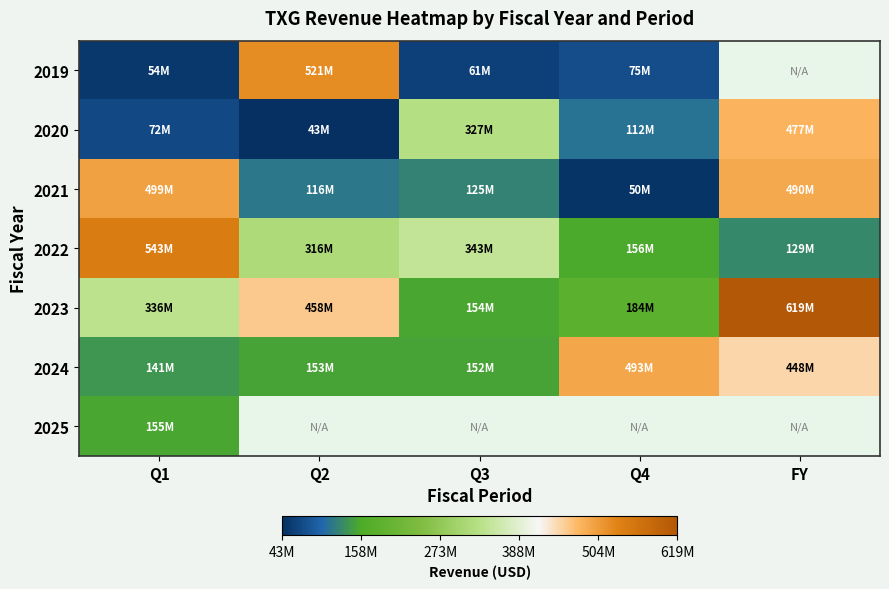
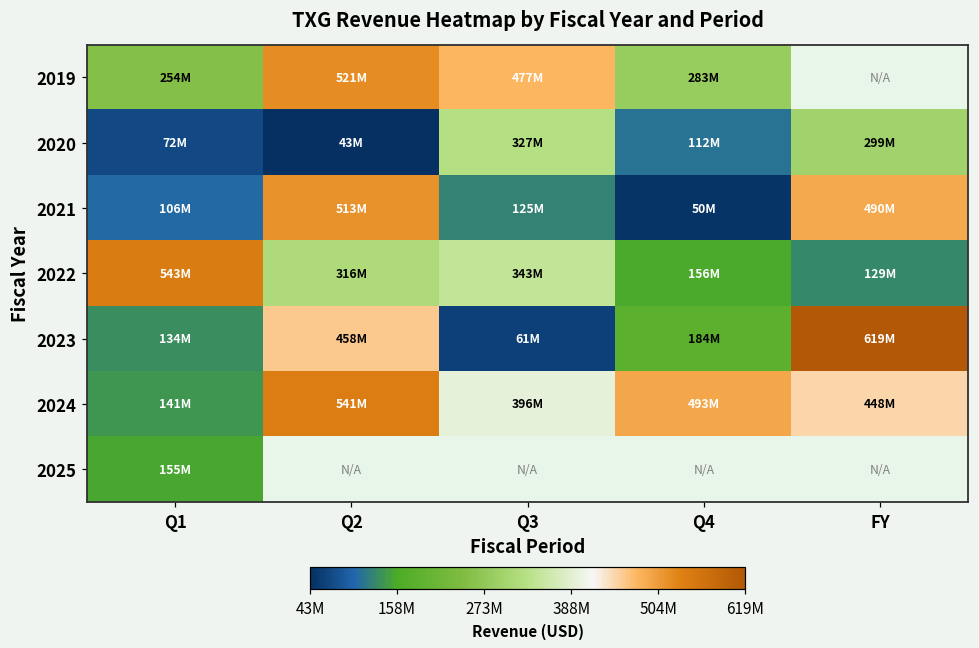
  {
    "2019": {
-     "Q1": "54M",
+     "Q1": "254M",
      "Q2": "521M",
-     "Q3": "61M",
-     "Q4": "75M"
+     "Q3": "477M",
+     "Q4": "283M"
    },
    "2020": {
      "Q1": "72M",
      "Q2": "43M",
      "Q3": "327M",
      "Q4": "112M",
-     "FY": "477M"
+     "FY": "299M"
    },
    "2021": {
-     "Q1": "499M",
-     "Q2": "116M",
+     "Q1": "106M",
+     "Q2": "513M",
      "Q3": "125M",
      "Q4": "50M",
      "FY": "490M"
    },
    "2022": {
      "Q1": "543M",
      "Q2": "316M",
      "Q3": "343M",
      "Q4": "156M",
      "FY": "129M"
    },
    "2023": {
-     "Q1": "336M",
+     "Q1": "134M",
      "Q2": "458M",
-     "Q3": "154M",
+     "Q3": "61M",
      "Q4": "184M",
      "FY": "619M"
    },
    "2024": {
      "Q1": "141M",
-     "Q2": "153M",
-     "Q3": "152M",
+     "Q2": "541M",
+     "Q3": "396M",
      "Q4": "493M",
      "FY": "448M"
    },
    "2025": {
      "Q1": "155M"
    }
  }
